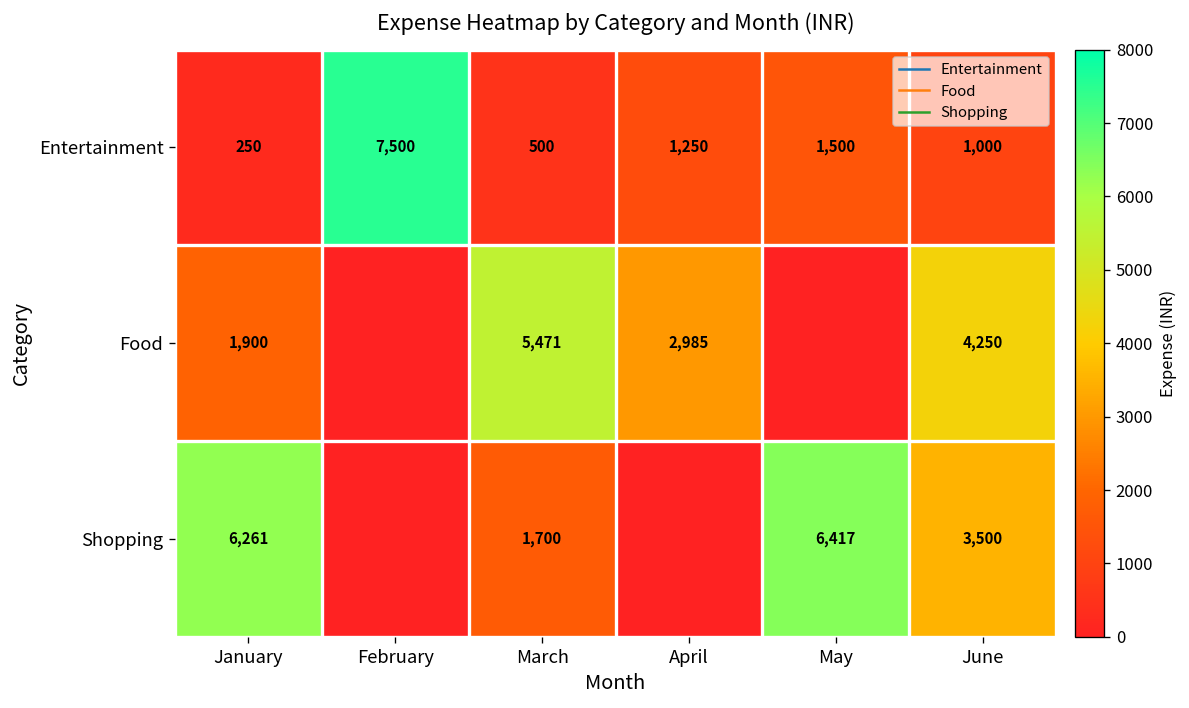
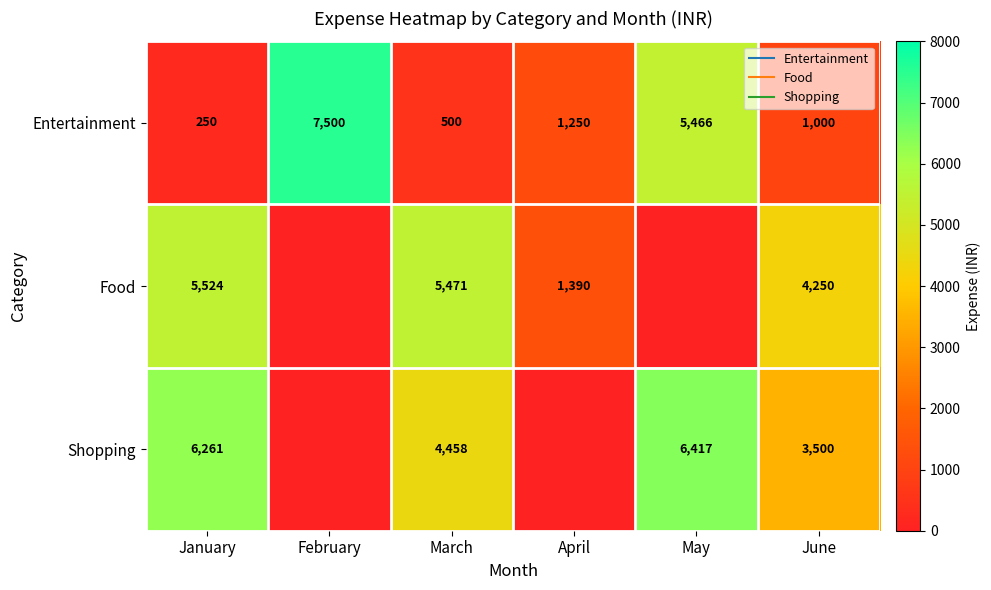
  {
    "Entertainment": {
      "January": "250",
      "February": "7,500",
      "March": "500",
      "April": "1,250",
-     "May": "1,500",
+     "May": "5,466",
      "June": "1,000"
    },
    "Food": {
-     "January": "1,900",
+     "January": "5,524",
      "March": "5,471",
-     "April": "2,985",
+     "April": "1,390",
      "June": "4,250"
    },
    "Shopping": {
      "January": "6,261",
-     "March": "1,700",
+     "March": "4,458",
      "May": "6,417",
      "June": "3,500"
    }
  }
